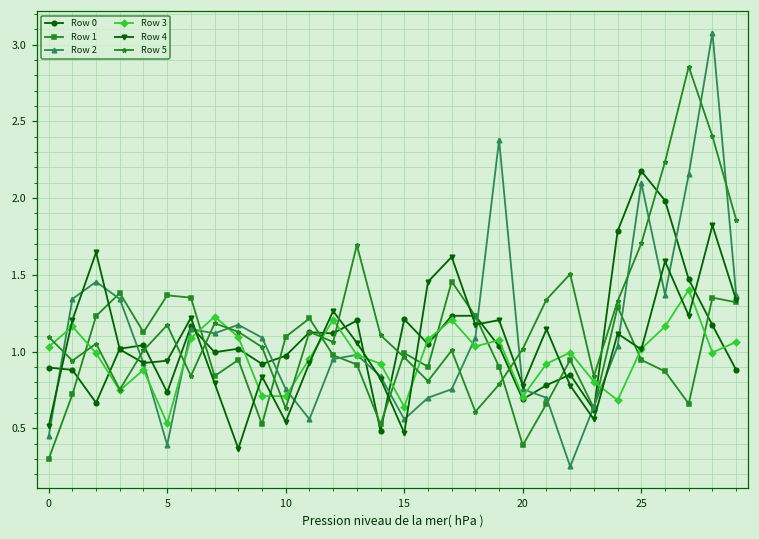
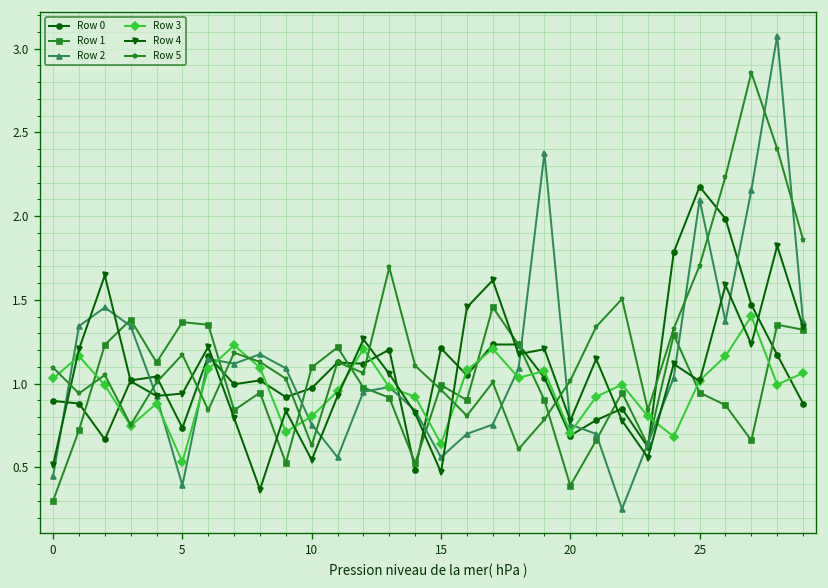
  {
    "Row 3": {
      "0": 1.03,
      "5": 0.53,
-     "10": 0.71,
+     "10": 0.80,
      "15": 0.64
    }
  }
